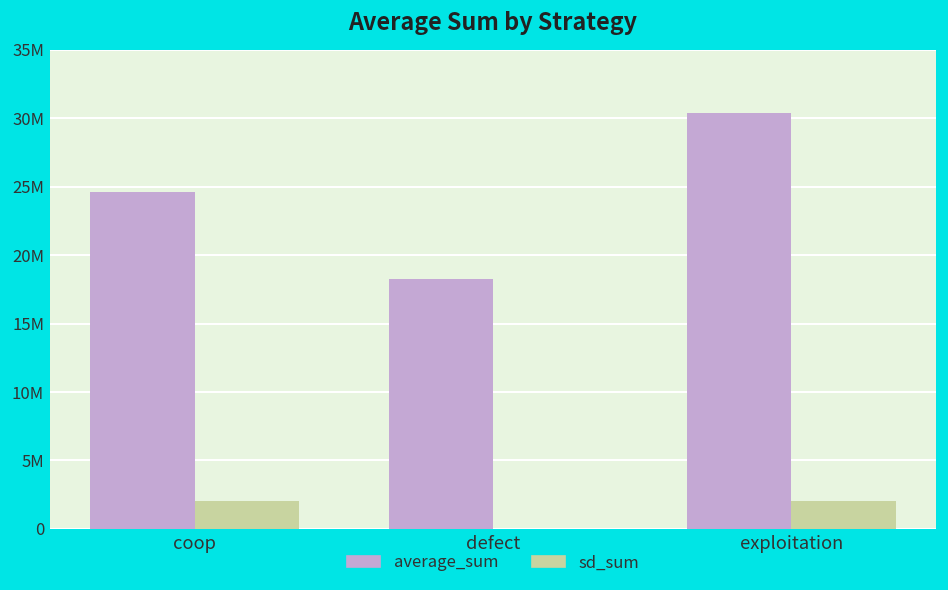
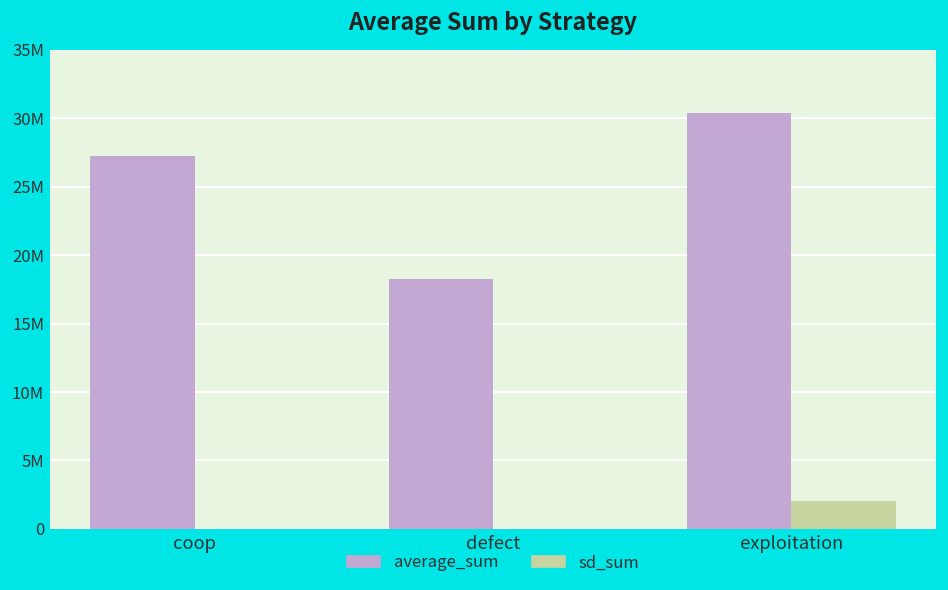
  {
    "average_sum": {
-     "coop": 24600000,
+     "coop": 27300000,
      "defect": 18300000,
      "exploitation": 30400000
    },
    "sd_sum": {
-     "coop": 2000000,
+     "coop": 0,
      "exploitation": 2000000
    }
  }
